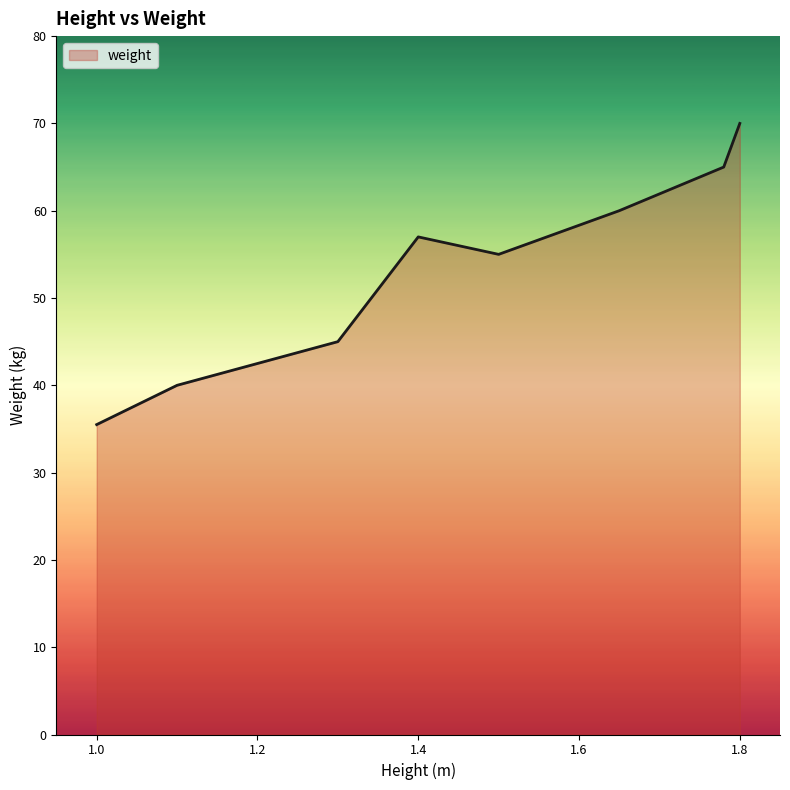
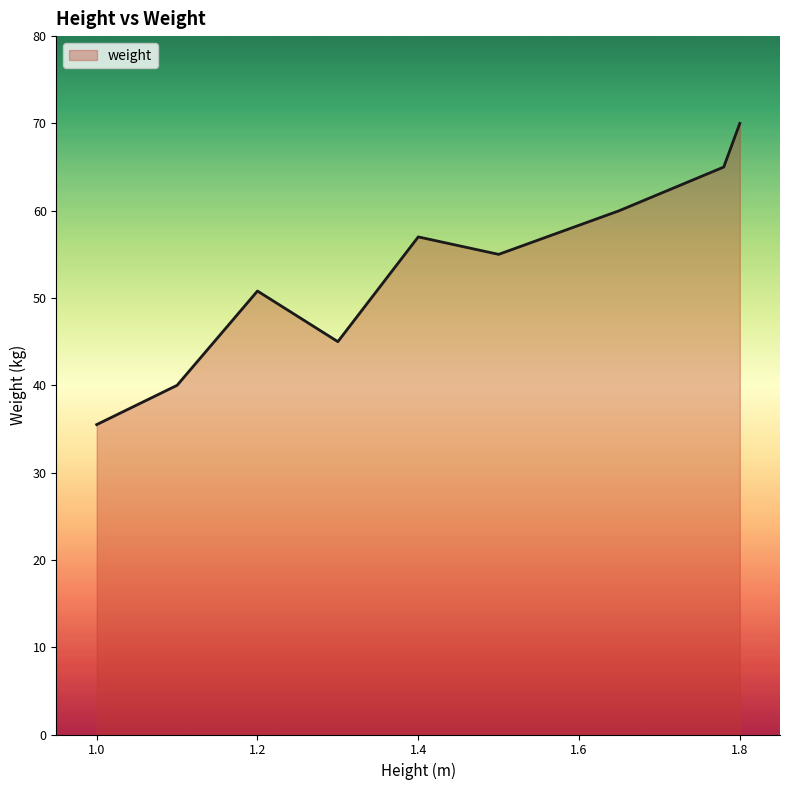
  {
    "1.0": 36,
-   "1.2": 43,
+   "1.2": 51,
    "1.4": 57,
    "1.8": 70
  }
